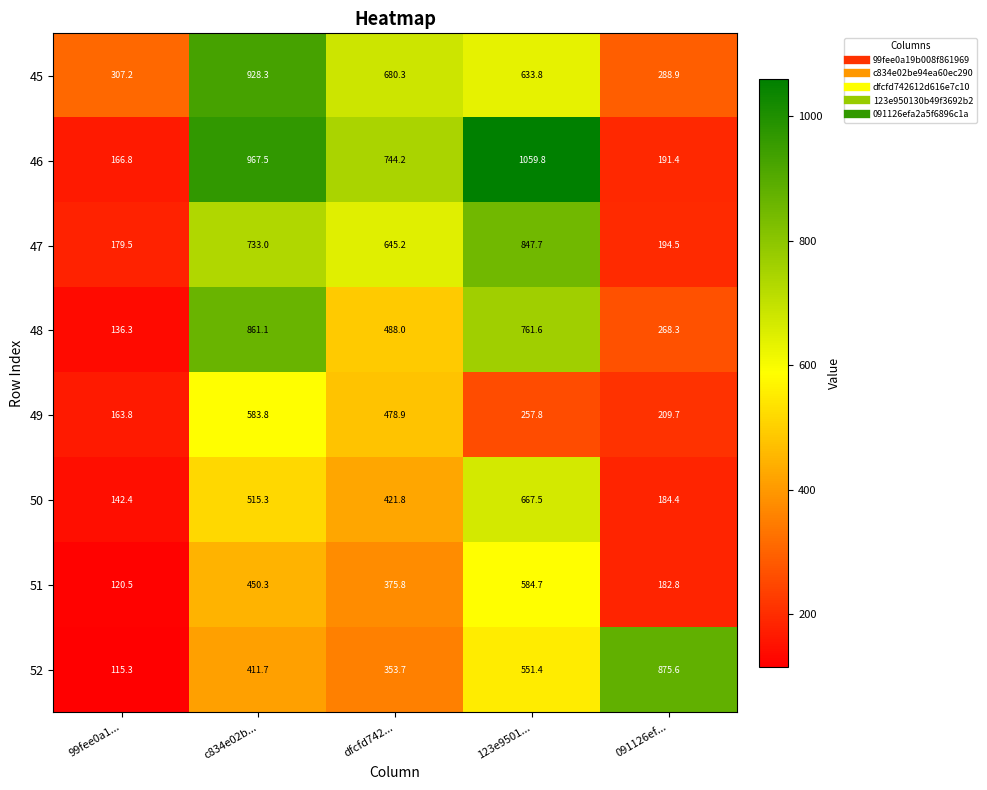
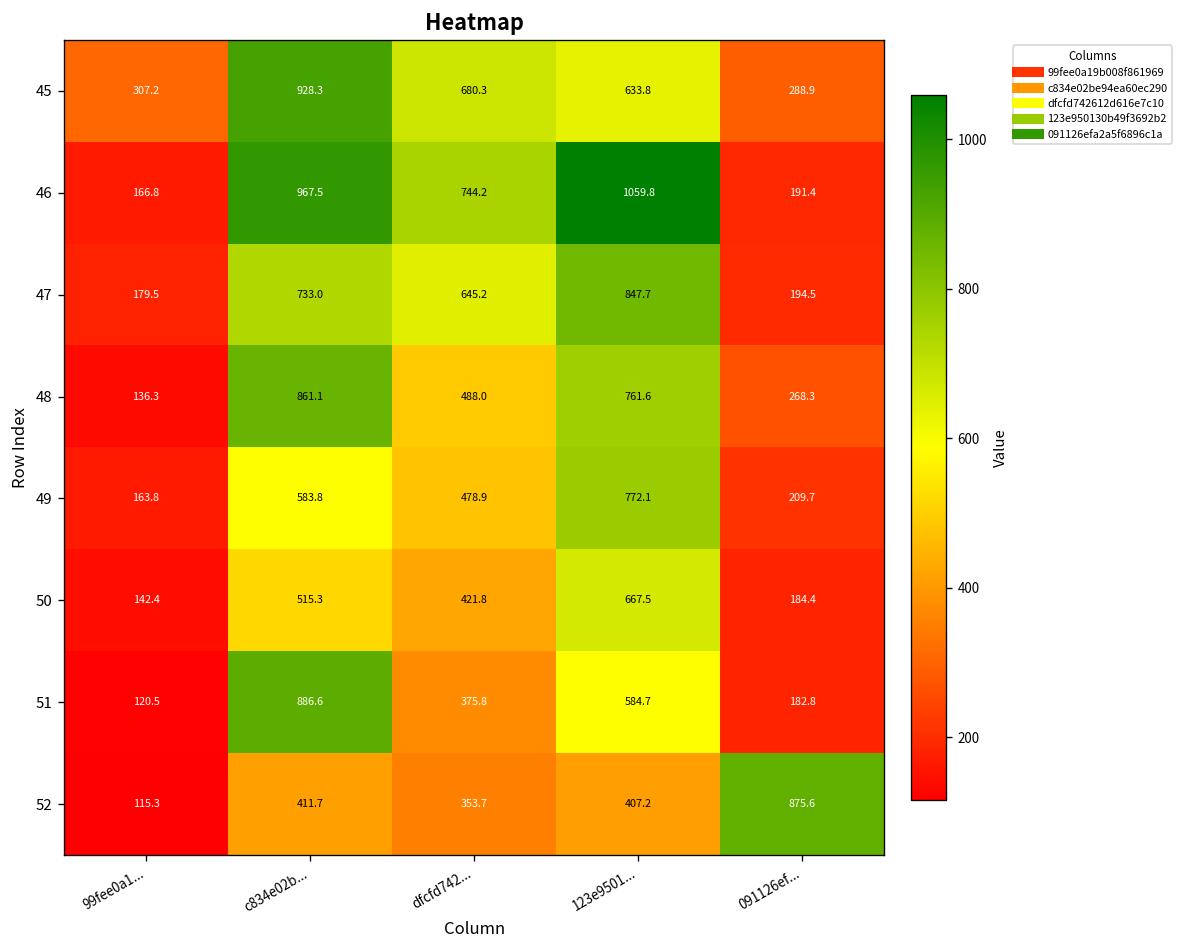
  {
    "45": {
      "99fee0a1...": 307.2,
      "c834e02b...": 928.3,
      "dfcfd742...": 680.3,
      "123e9501...": 633.8,
      "091126ef...": 288.9
    },
    "46": {
      "99fee0a1...": 166.8,
      "c834e02b...": 967.5,
      "dfcfd742...": 744.2,
      "123e9501...": 1059.8,
      "091126ef...": 191.4
    },
    "47": {
      "99fee0a1...": 179.5,
      "c834e02b...": 733.0,
      "dfcfd742...": 645.2,
      "123e9501...": 847.7,
      "091126ef...": 194.5
    },
    "48": {
      "99fee0a1...": 136.3,
      "c834e02b...": 861.1,
      "dfcfd742...": 488.0,
      "123e9501...": 761.6,
      "091126ef...": 268.3
    },
    "49": {
      "99fee0a1...": 163.8,
      "c834e02b...": 583.8,
      "dfcfd742...": 478.9,
-     "123e9501...": 257.8,
+     "123e9501...": 772.1,
      "091126ef...": 209.7
    },
    "50": {
      "99fee0a1...": 142.4,
      "c834e02b...": 515.3,
      "dfcfd742...": 421.8,
      "123e9501...": 667.5,
      "091126ef...": 184.4
    },
    "51": {
      "99fee0a1...": 120.5,
-     "c834e02b...": 450.3,
+     "c834e02b...": 886.6,
      "dfcfd742...": 375.8,
      "123e9501...": 584.7,
      "091126ef...": 182.8
    },
    "52": {
      "99fee0a1...": 115.3,
      "c834e02b...": 411.7,
      "dfcfd742...": 353.7,
-     "123e9501...": 551.4,
+     "123e9501...": 407.2,
      "091126ef...": 875.6
    }
  }
